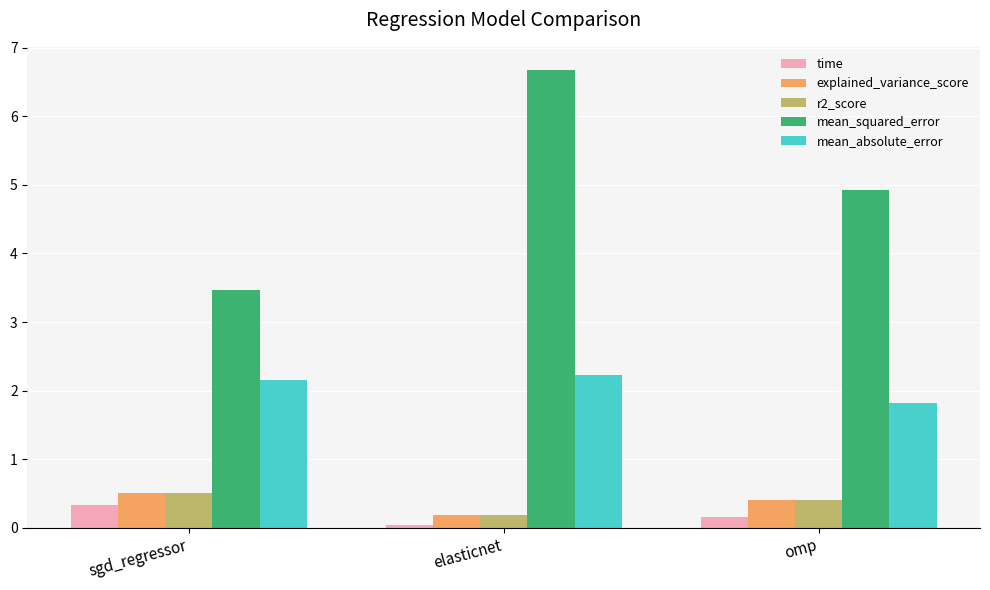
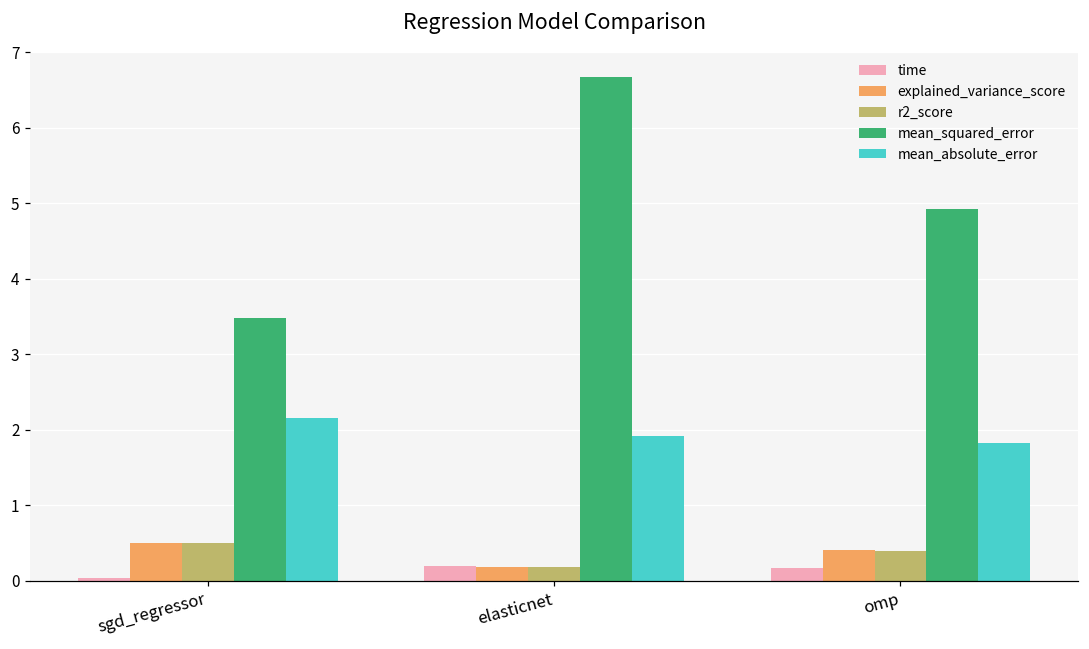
  {
    "time": {
-     "sgd_regressor": 0.3,
-     "elasticnet": 0.0,
+     "sgd_regressor": 0.0,
+     "elasticnet": 0.2,
      "omp": 0.2
    },
    "mean_squared_error": {
      "sgd_regressor": 3.5,
      "elasticnet": 6.7,
      "omp": 4.9
    },
    "mean_absolute_error": {
      "sgd_regressor": 2.2,
-     "elasticnet": 2.2,
+     "elasticnet": 1.9,
      "omp": 1.8
    }
  }
